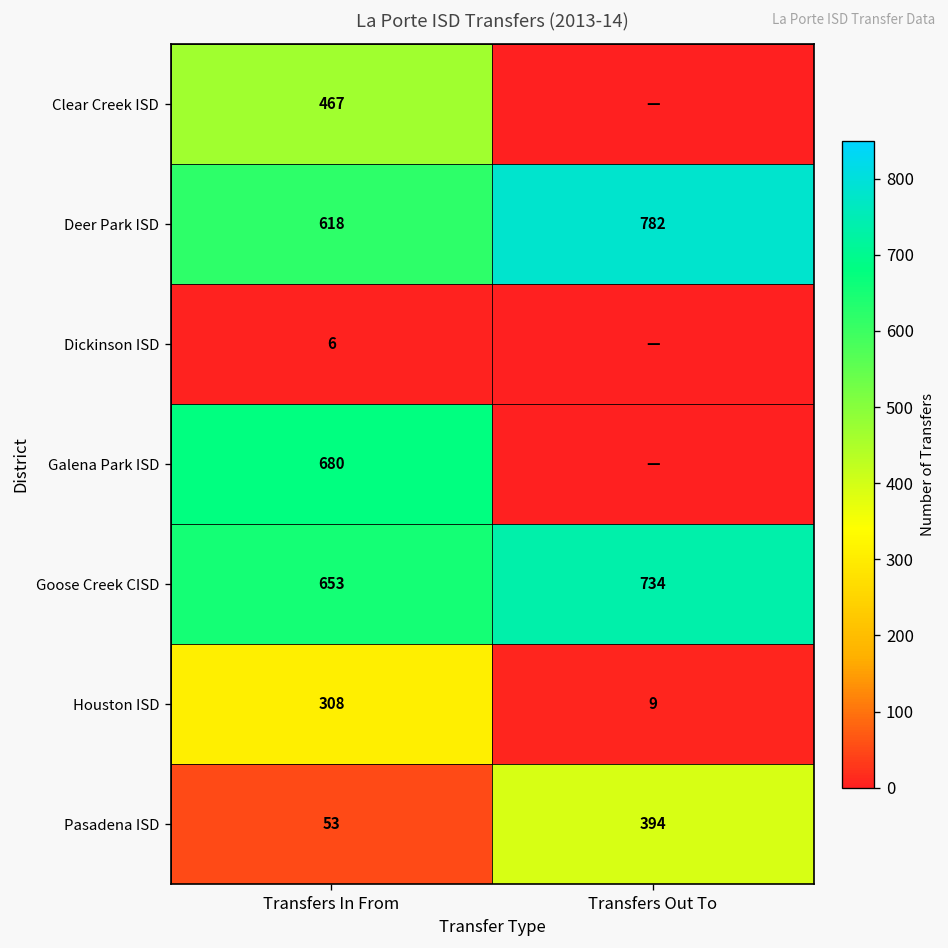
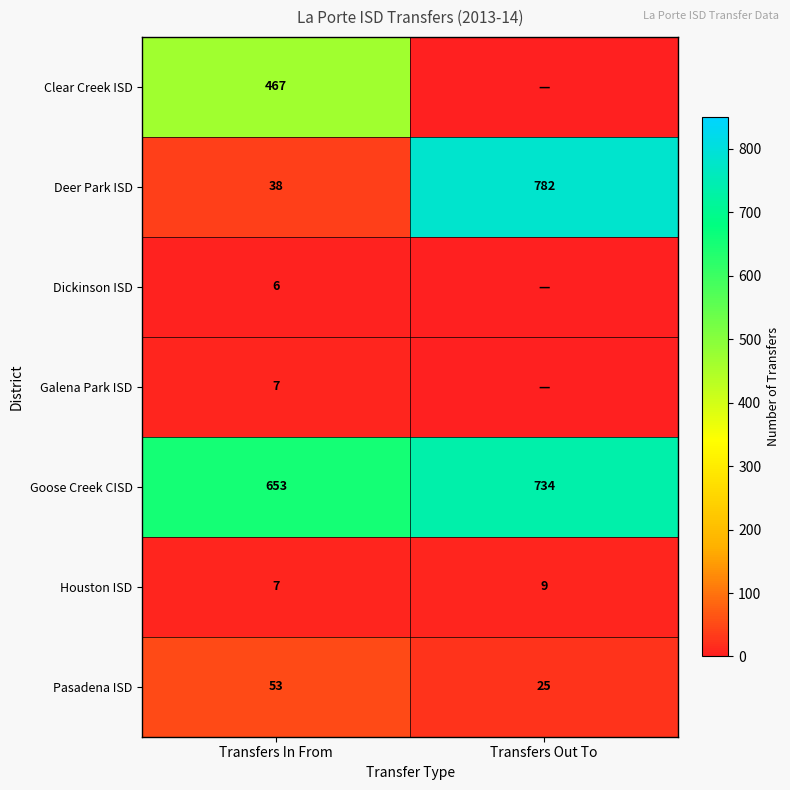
  {
    "Clear Creek ISD": {
      "Transfers In From": 467
    },
    "Deer Park ISD": {
-     "Transfers In From": 618,
+     "Transfers In From": 38,
      "Transfers Out To": 782
    },
    "Dickinson ISD": {
      "Transfers In From": 6
    },
    "Galena Park ISD": {
-     "Transfers In From": 680
+     "Transfers In From": 7
    },
    "Goose Creek CISD": {
      "Transfers In From": 653,
      "Transfers Out To": 734
    },
    "Houston ISD": {
-     "Transfers In From": 308,
+     "Transfers In From": 7,
      "Transfers Out To": 9
    },
    "Pasadena ISD": {
      "Transfers In From": 53,
-     "Transfers Out To": 394
+     "Transfers Out To": 25
    }
  }
